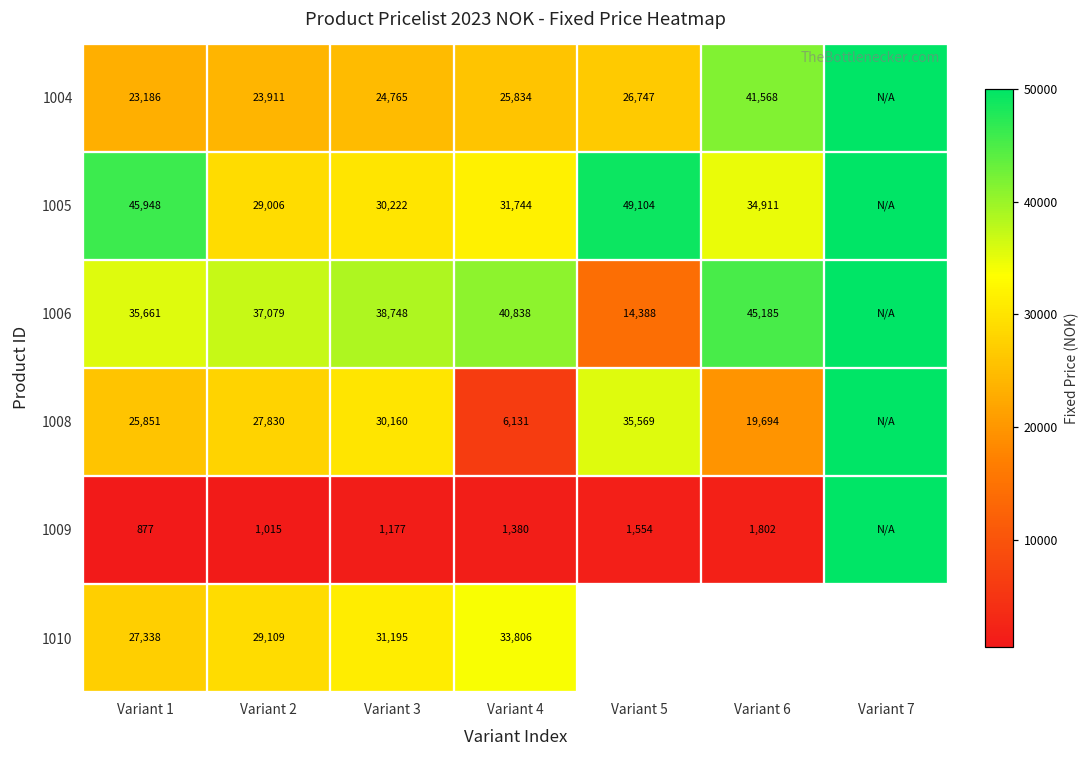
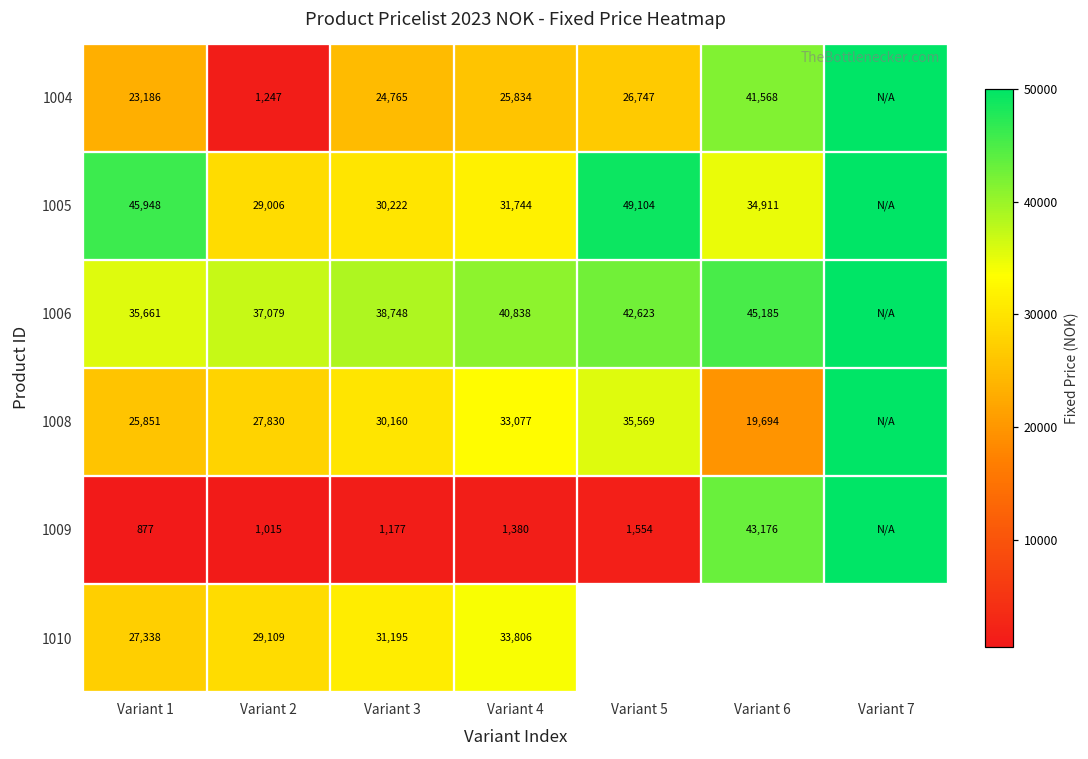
  {
    "1004": {
      "Variant 1": "23,186",
-     "Variant 2": "23,911",
+     "Variant 2": "1,247",
      "Variant 3": "24,765",
      "Variant 4": "25,834",
      "Variant 5": "26,747",
      "Variant 6": "41,568"
    },
    "1005": {
      "Variant 1": "45,948",
      "Variant 2": "29,006",
      "Variant 3": "30,222",
      "Variant 4": "31,744",
      "Variant 5": "49,104",
      "Variant 6": "34,911"
    },
    "1006": {
      "Variant 1": "35,661",
      "Variant 2": "37,079",
      "Variant 3": "38,748",
      "Variant 4": "40,838",
-     "Variant 5": "14,388",
+     "Variant 5": "42,623",
      "Variant 6": "45,185"
    },
    "1008": {
      "Variant 1": "25,851",
      "Variant 2": "27,830",
      "Variant 3": "30,160",
-     "Variant 4": "6,131",
+     "Variant 4": "33,077",
      "Variant 5": "35,569",
      "Variant 6": "19,694"
    },
    "1009": {
      "Variant 1": "877",
      "Variant 2": "1,015",
      "Variant 3": "1,177",
      "Variant 4": "1,380",
      "Variant 5": "1,554",
-     "Variant 6": "1,802"
+     "Variant 6": "43,176"
    },
    "1010": {
      "Variant 1": "27,338",
      "Variant 2": "29,109",
      "Variant 3": "31,195",
      "Variant 4": "33,806"
    }
  }
